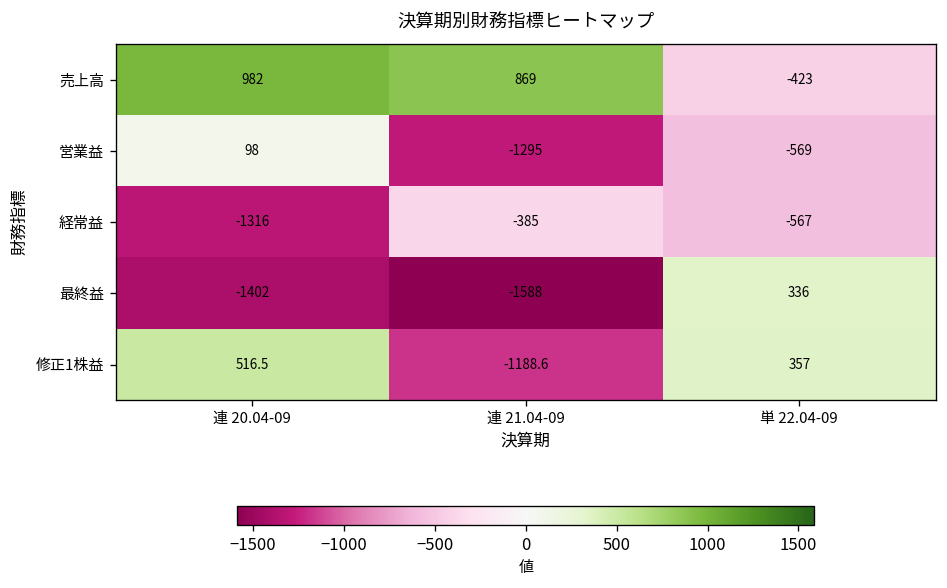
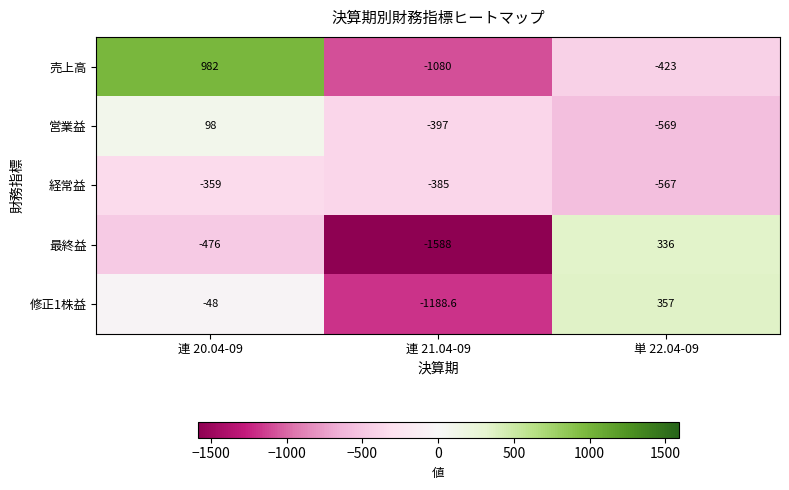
  {
    "売上高": {
      "連 20.04-09": 982,
-     "連 21.04-09": 869,
+     "連 21.04-09": -1080,
      "単 22.04-09": -423
    },
    "営業益": {
      "連 20.04-09": 98,
-     "連 21.04-09": -1295,
+     "連 21.04-09": -397,
      "単 22.04-09": -569
    },
    "経常益": {
-     "連 20.04-09": -1316,
+     "連 20.04-09": -359,
      "連 21.04-09": -385,
      "単 22.04-09": -567
    },
    "最終益": {
-     "連 20.04-09": -1402,
+     "連 20.04-09": -476,
      "連 21.04-09": -1588,
      "単 22.04-09": 336
    },
    "修正1株益": {
-     "連 20.04-09": 516.5,
+     "連 20.04-09": -48,
      "連 21.04-09": -1188.6,
      "単 22.04-09": 357
    }
  }
